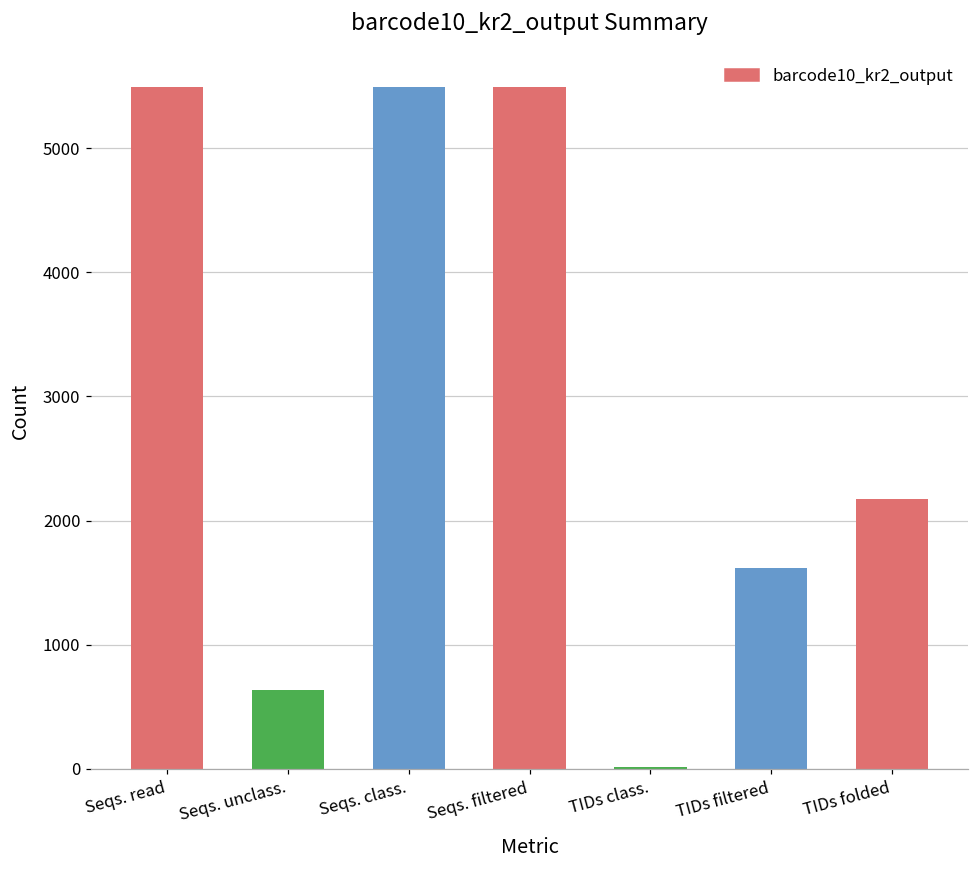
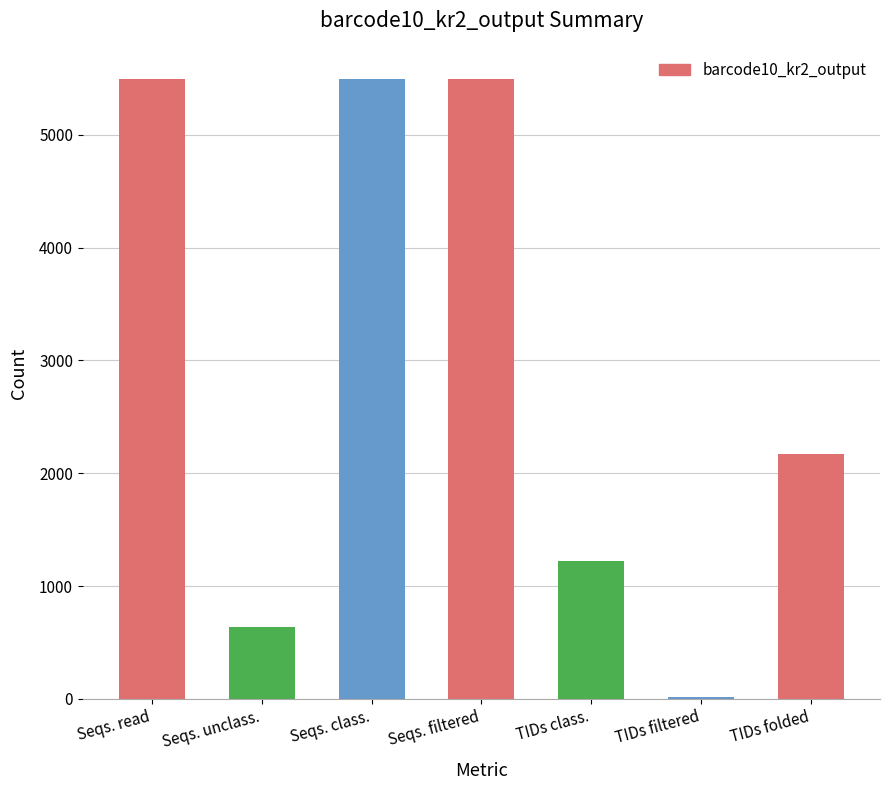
  {
    "Seqs. read": 5500,
    "Seqs. unclass.": 630,
    "Seqs. class.": 5490,
    "Seqs. filtered": 5490,
-   "TIDs class.": 20,
-   "TIDs filtered": 1620,
+   "TIDs class.": 1230,
+   "TIDs filtered": 20,
    "TIDs folded": 2170
  }
